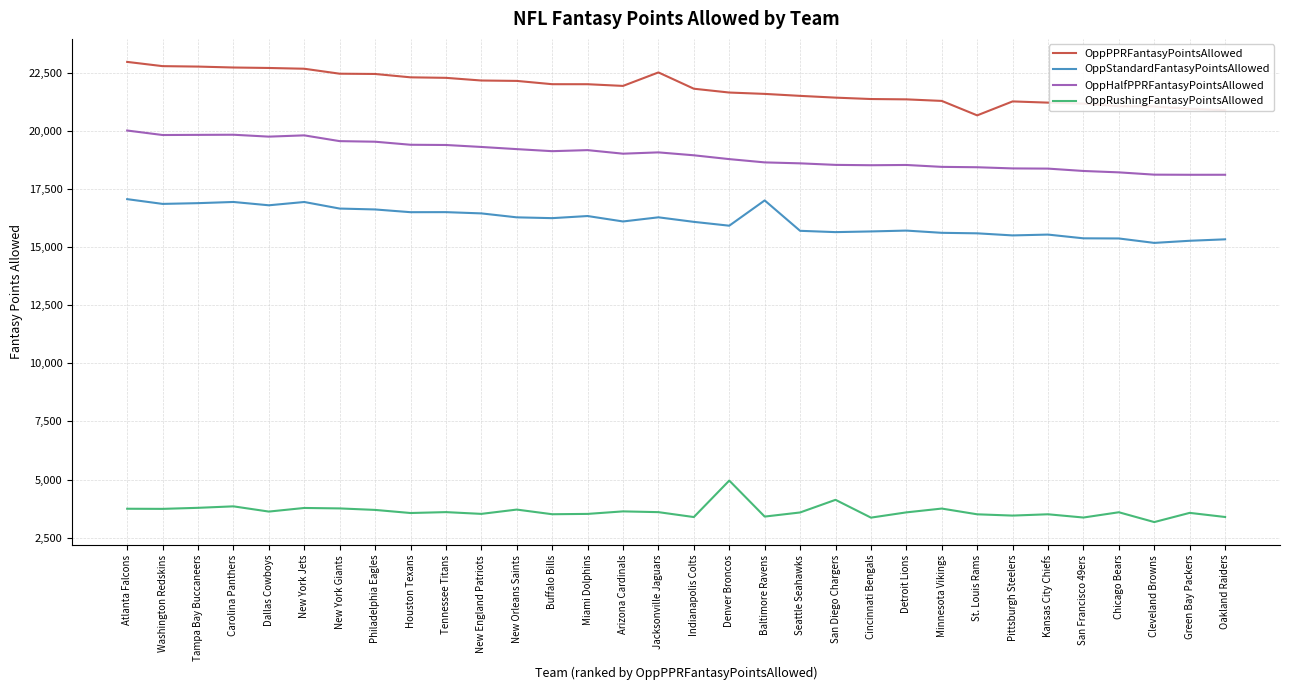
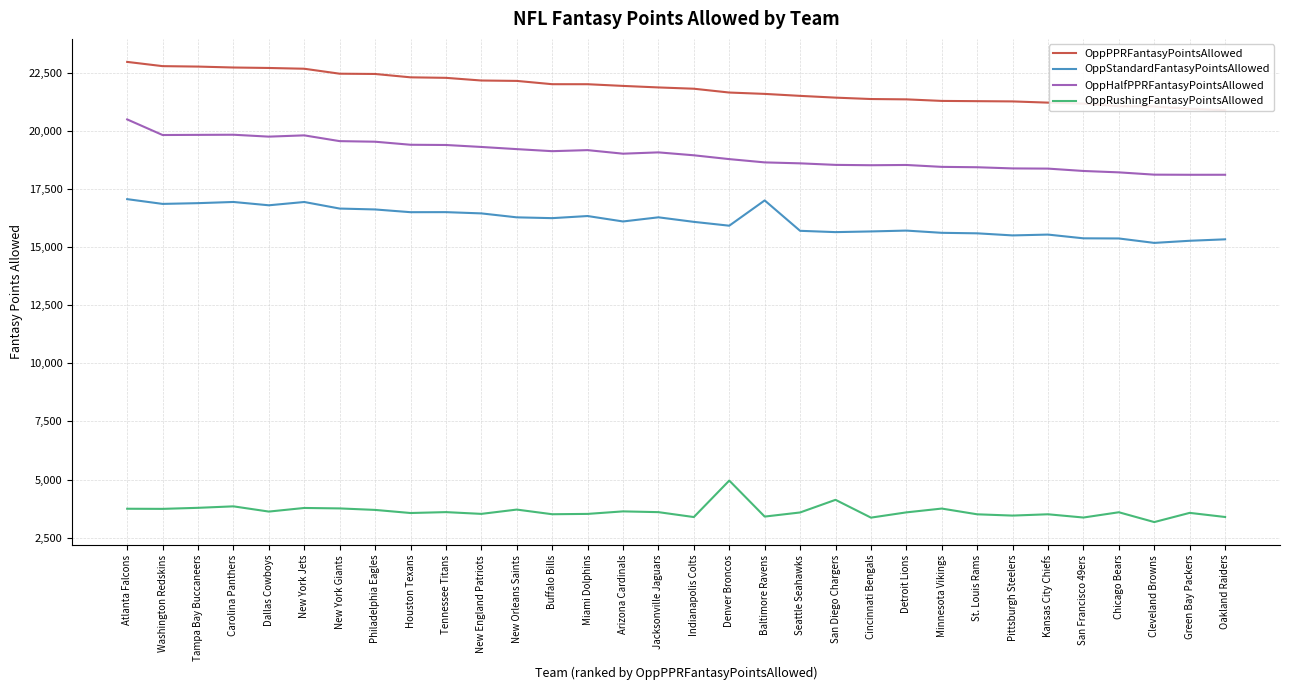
  {
    "OppPPRFantasyPointsAllowed": {
      "Atlanta Falcons": "23,000",
      "Washington Redskins": "22,800",
      "Tampa Bay Buccaneers": "22,800",
      "Carolina Panthers": "22,700",
      "Dallas Cowboys": "22,700",
      "New York Jets": "22,700",
      "New York Giants": "22,500",
      "Philadelphia Eagles": "22,400",
      "Houston Texans": "22,300",
      "Tennessee Titans": "22,300",
      "New England Patriots": "22,200",
      "New Orleans Saints": "22,100",
      "Buffalo Bills": "22,000",
      "Miami Dolphins": "22,000",
      "Arizona Cardinals": "21,900",
-     "Jacksonville Jaguars": "22,500",
+     "Jacksonville Jaguars": "21,900",
      "Indianapolis Colts": "21,800",
      "Denver Broncos": "21,600",
      "Baltimore Ravens": "21,600",
      "Seattle Seahawks": "21,500",
      "San Diego Chargers": "21,400",
      "Cincinnati Bengals": "21,400",
      "Detroit Lions": "21,400",
      "Minnesota Vikings": "21,300",
-     "St. Louis Rams": "20,700",
+     "St. Louis Rams": "21,300",
      "Pittsburgh Steelers": "21,300",
      "Kansas City Chiefs": "21,200"
    },
    "OppStandardFantasyPointsAllowed": {
      "Atlanta Falcons": "17,100",
      "Washington Redskins": "16,900",
      "Tampa Bay Buccaneers": "16,900",
      "Carolina Panthers": "16,900",
      "Dallas Cowboys": "16,800",
      "New York Jets": "16,900",
      "New York Giants": "16,700",
      "Philadelphia Eagles": "16,600",
      "Houston Texans": "16,500",
      "Tennessee Titans": "16,500",
      "New England Patriots": "16,500",
      "New Orleans Saints": "16,300",
      "Buffalo Bills": "16,200",
      "Miami Dolphins": "16,300",
      "Arizona Cardinals": "16,100",
      "Jacksonville Jaguars": "16,300",
      "Indianapolis Colts": "16,100",
      "Denver Broncos": "15,900",
      "Baltimore Ravens": "17,000",
      "Seattle Seahawks": "15,700",
      "San Diego Chargers": "15,600",
      "Cincinnati Bengals": "15,700",
      "Detroit Lions": "15,700",
      "Minnesota Vikings": "15,600",
      "St. Louis Rams": "15,600",
      "Pittsburgh Steelers": "15,500",
      "Kansas City Chiefs": "15,500",
      "San Francisco 49ers": "15,400",
      "Chicago Bears": "15,400",
      "Cleveland Browns": "15,200",
      "Green Bay Packers": "15,300",
      "Oakland Raiders": "15,300"
    },
    "OppHalfPPRFantasyPointsAllowed": {
-     "Atlanta Falcons": "20,000",
+     "Atlanta Falcons": "20,500",
      "Washington Redskins": "19,800",
      "Tampa Bay Buccaneers": "19,800",
      "Carolina Panthers": "19,800",
      "Dallas Cowboys": "19,800",
      "New York Jets": "19,800",
      "New York Giants": "19,600",
      "Philadelphia Eagles": "19,500",
      "Houston Texans": "19,400",
      "Tennessee Titans": "19,400",
      "New England Patriots": "19,300",
      "New Orleans Saints": "19,200",
      "Buffalo Bills": "19,100",
      "Miami Dolphins": "19,200",
      "Arizona Cardinals": "19,000",
      "Jacksonville Jaguars": "19,100",
      "Indianapolis Colts": "18,900",
      "Denver Broncos": "18,800",
      "Baltimore Ravens": "18,600",
      "Seattle Seahawks": "18,600",
      "San Diego Chargers": "18,500",
      "Cincinnati Bengals": "18,500",
      "Detroit Lions": "18,500",
      "Minnesota Vikings": "18,500",
      "St. Louis Rams": "18,400",
      "Pittsburgh Steelers": "18,400",
      "Kansas City Chiefs": "18,400",
      "San Francisco 49ers": "18,300",
      "Chicago Bears": "18,200",
      "Cleveland Browns": "18,100",
      "Green Bay Packers": "18,100",
      "Oakland Raiders": "18,100"
    },
    "OppRushingFantasyPointsAllowed": {
      "Atlanta Falcons": "3,700",
      "Washington Redskins": "3,700",
      "Tampa Bay Buccaneers": "3,800",
      "Carolina Panthers": "3,800",
      "Dallas Cowboys": "3,600",
      "New York Jets": "3,800",
      "New York Giants": "3,800",
      "Philadelphia Eagles": "3,700",
      "Houston Texans": "3,600",
      "Tennessee Titans": "3,600",
      "New England Patriots": "3,500",
      "New Orleans Saints": "3,700",
      "Buffalo Bills": "3,500",
      "Miami Dolphins": "3,500",
      "Arizona Cardinals": "3,600",
      "Jacksonville Jaguars": "3,600",
      "Indianapolis Colts": "3,400",
      "Denver Broncos": "5,000",
      "Baltimore Ravens": "3,400",
      "Seattle Seahawks": "3,600",
      "San Diego Chargers": "4,100",
      "Cincinnati Bengals": "3,400",
      "Detroit Lions": "3,600",
      "Minnesota Vikings": "3,800",
      "St. Louis Rams": "3,500",
      "Pittsburgh Steelers": "3,500",
      "Kansas City Chiefs": "3,500",
      "San Francisco 49ers": "3,400",
      "Chicago Bears": "3,600",
      "Cleveland Browns": "3,200",
      "Green Bay Packers": "3,600",
      "Oakland Raiders": "3,400"
    }
  }
